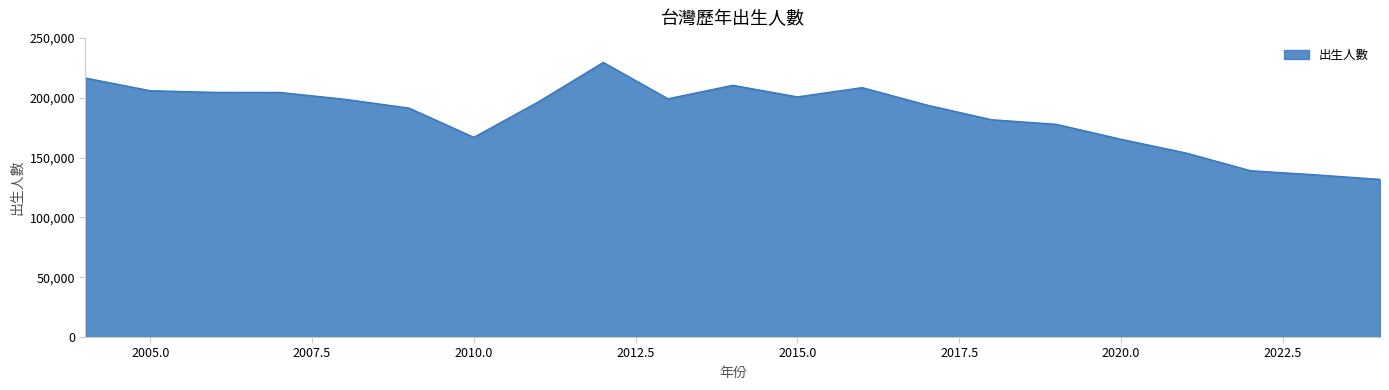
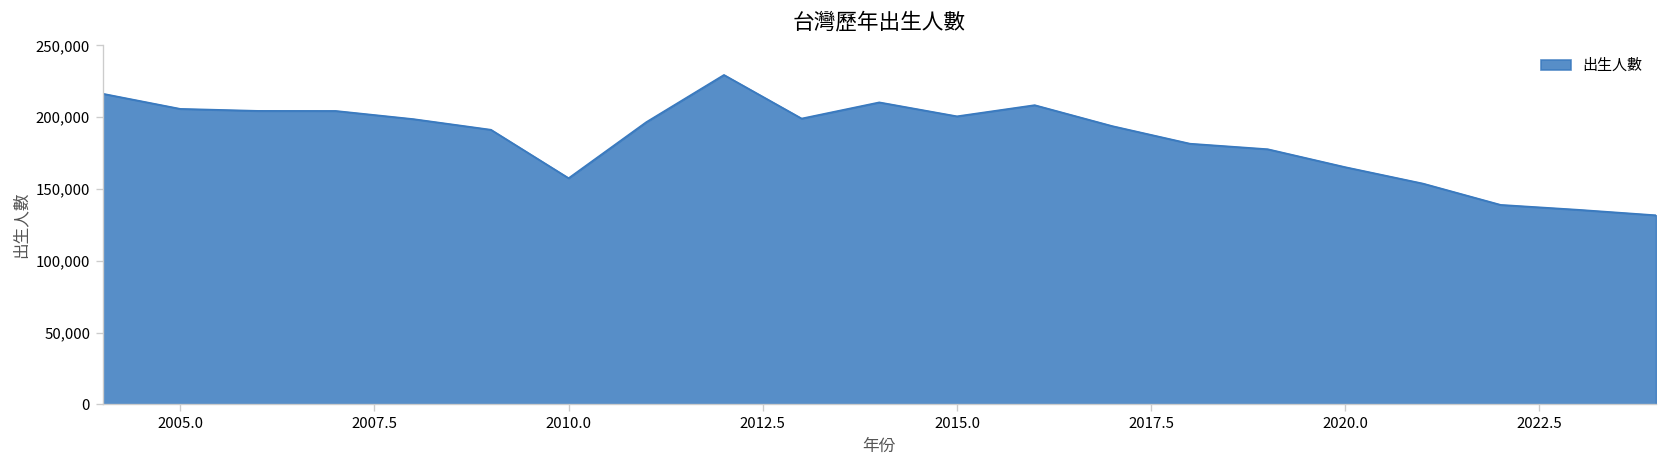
  {
    "2005.0": "206,000",
-   "2010.0": "167,000",
+   "2010.0": "158,000",
    "2015.0": "201,000",
    "2020.0": "165,000"
  }
